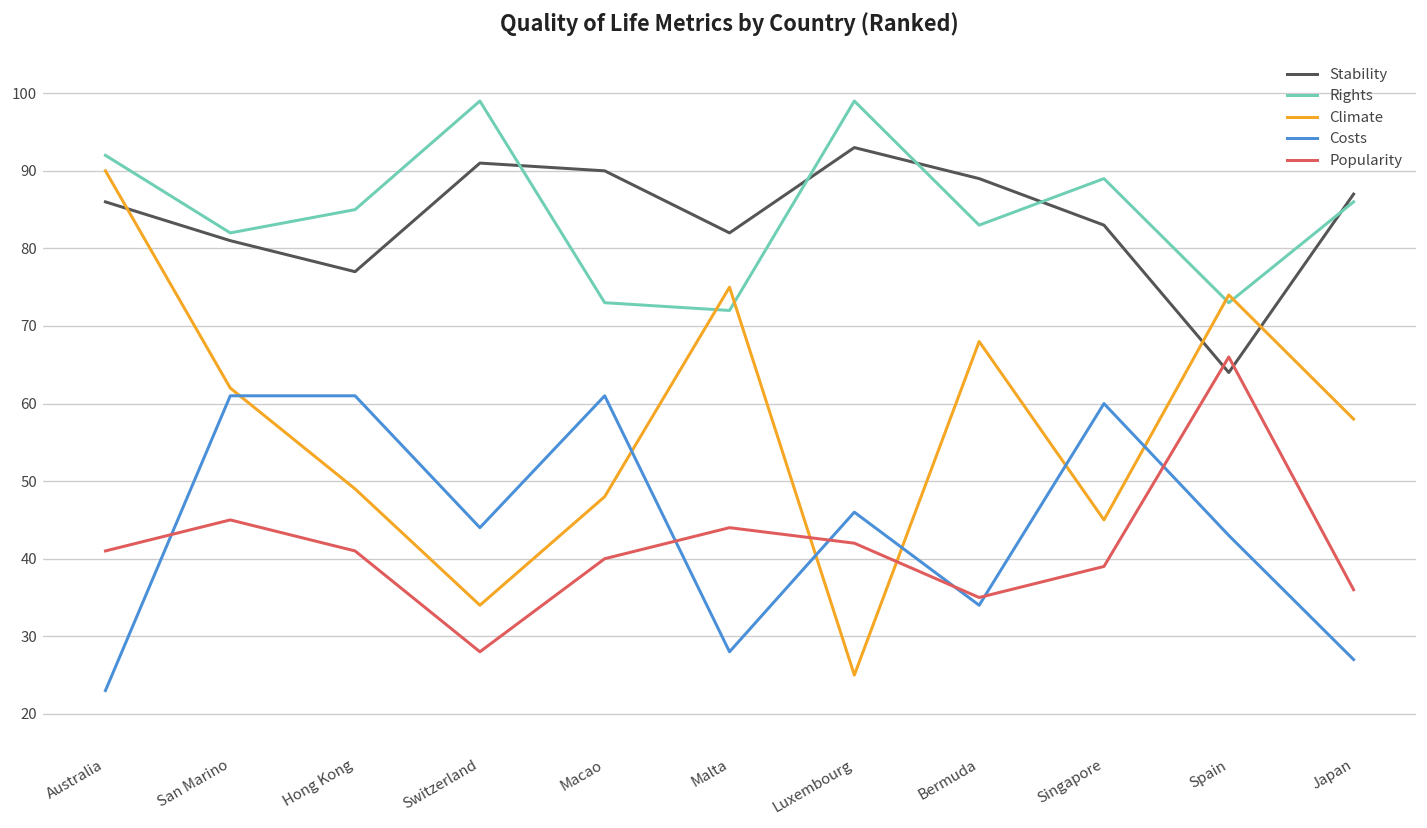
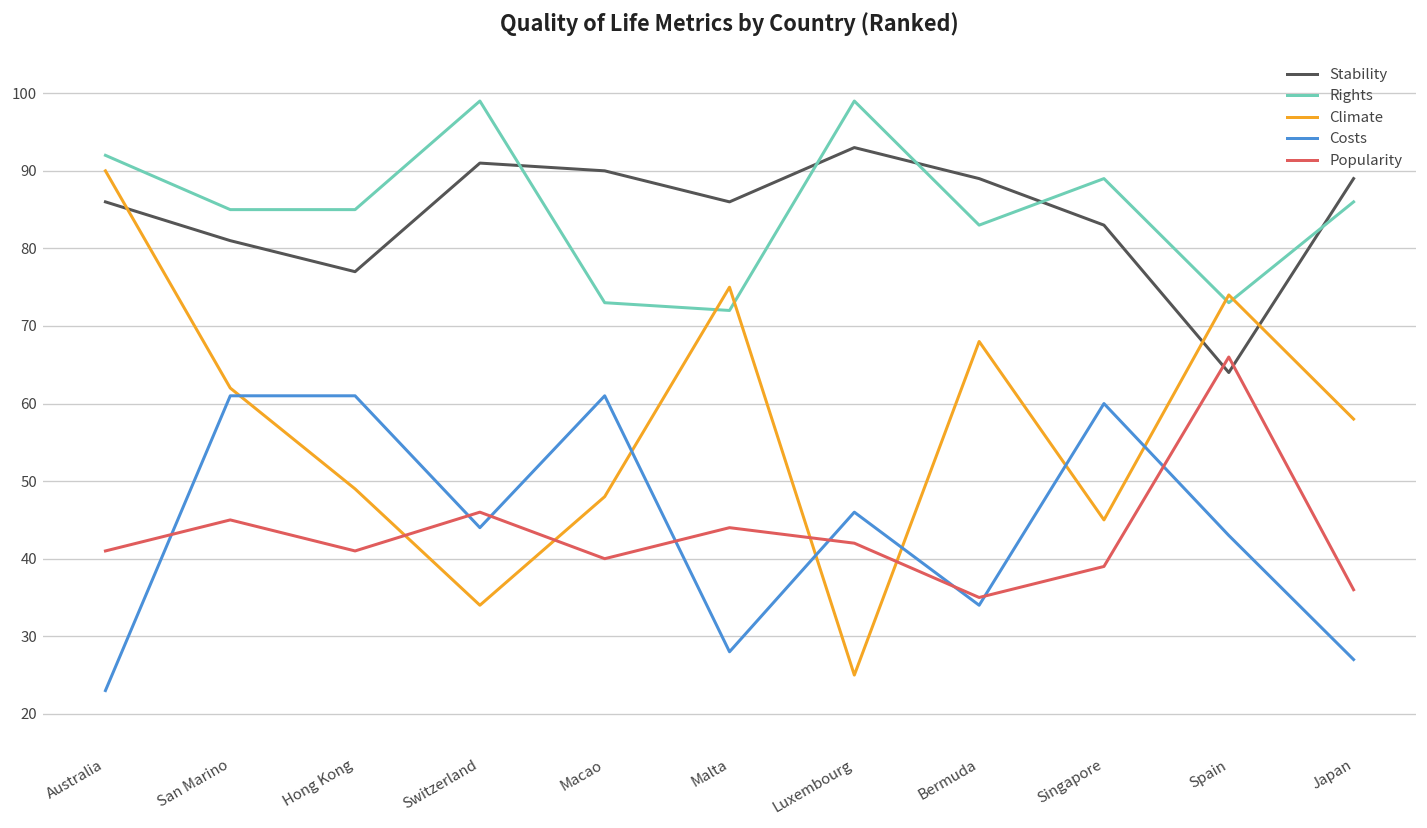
  {
    "Stability": {
      "Australia": 86,
      "San Marino": 81,
      "Hong Kong": 77,
      "Switzerland": 91,
      "Macao": 90,
-     "Malta": 82,
+     "Malta": 86,
      "Luxembourg": 93,
      "Bermuda": 89,
      "Singapore": 83,
      "Spain": 64,
-     "Japan": 87
+     "Japan": 89
    },
    "Rights": {
      "Australia": 92,
-     "San Marino": 82,
+     "San Marino": 85,
      "Hong Kong": 85,
      "Switzerland": 99,
      "Macao": 73,
      "Malta": 72,
      "Luxembourg": 99,
      "Bermuda": 83,
      "Singapore": 89,
      "Spain": 73,
      "Japan": 86
    },
    "Climate": {
      "Australia": 90,
      "San Marino": 62,
      "Hong Kong": 49,
      "Switzerland": 34,
      "Macao": 48,
      "Malta": 75,
      "Luxembourg": 25,
      "Bermuda": 68,
      "Singapore": 45,
      "Spain": 74,
      "Japan": 58
    },
    "Costs": {
      "Australia": 23,
      "San Marino": 61,
      "Hong Kong": 61,
      "Switzerland": 44,
      "Macao": 61,
      "Malta": 28,
      "Luxembourg": 46,
      "Bermuda": 34,
      "Singapore": 60,
      "Spain": 43,
      "Japan": 27
    },
    "Popularity": {
      "Australia": 41,
      "San Marino": 45,
      "Hong Kong": 41,
-     "Switzerland": 28,
+     "Switzerland": 46,
      "Macao": 40,
      "Malta": 44,
      "Luxembourg": 42,
      "Bermuda": 35,
      "Singapore": 39,
      "Spain": 66,
      "Japan": 36
    }
  }
